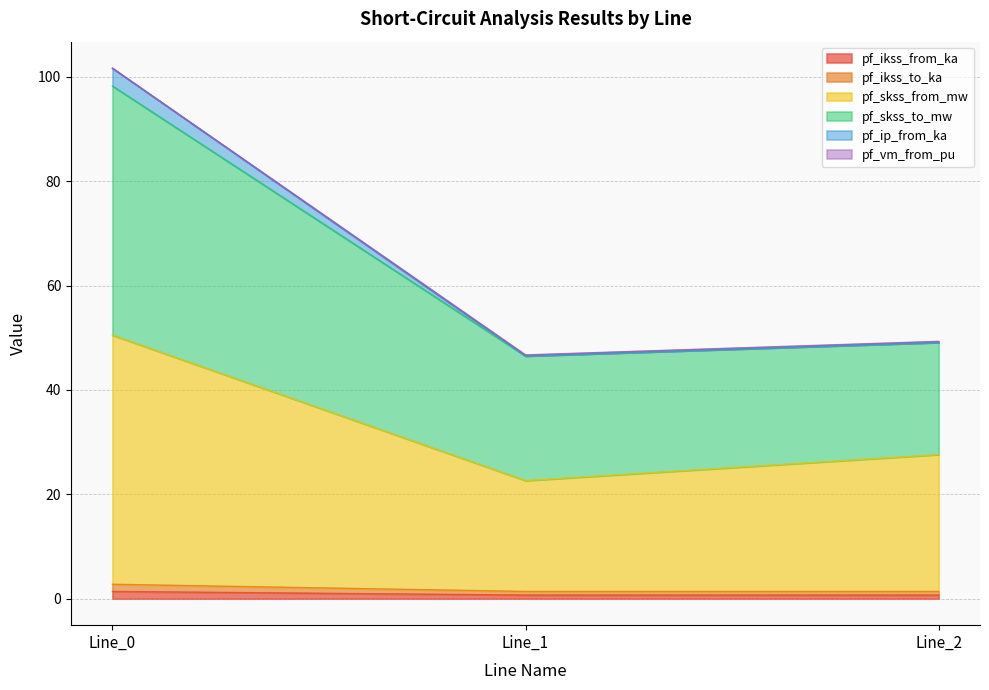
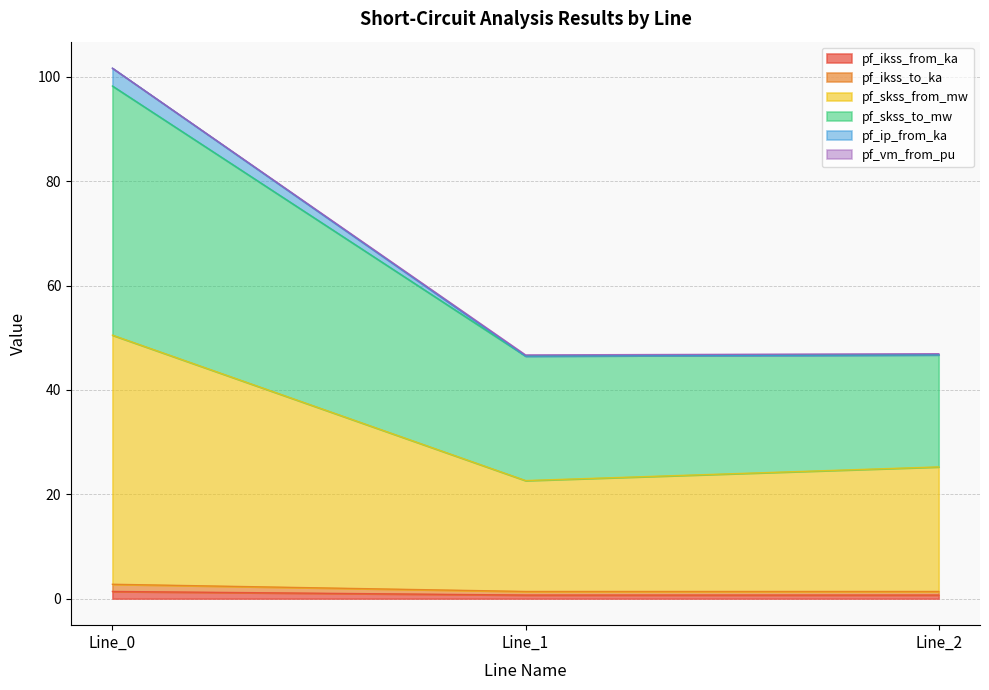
  {
    "pf_skss_from_mw": {
      "Line_0": 48,
      "Line_1": 21,
-     "Line_2": 26
+     "Line_2": 24
    },
    "pf_skss_to_mw": {
      "Line_0": 48
    }
  }
